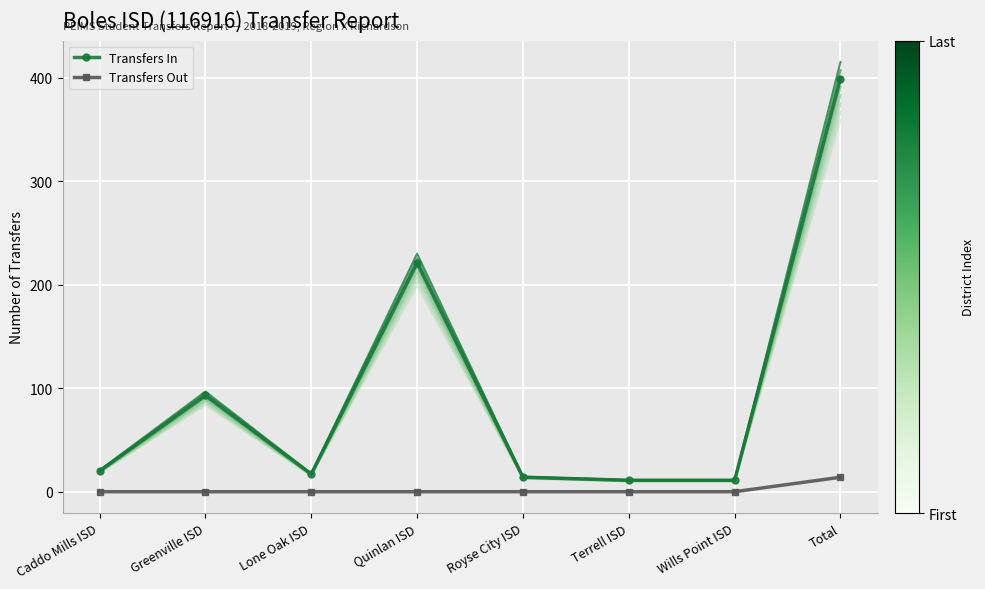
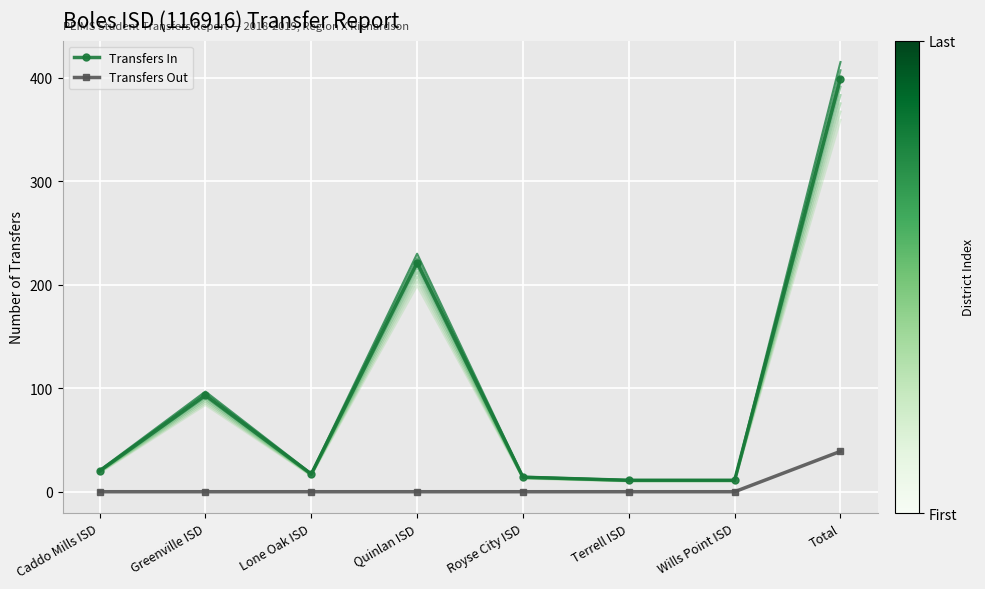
  {
    "Transfers Out": {
      "Caddo Mills ISD": 0,
      "Greenville ISD": 0,
      "Lone Oak ISD": 0,
      "Quinlan ISD": 0,
      "Royse City ISD": 0,
      "Terrell ISD": 0,
      "Wills Point ISD": 0,
-     "Total": 14
+     "Total": 39
    }
  }
